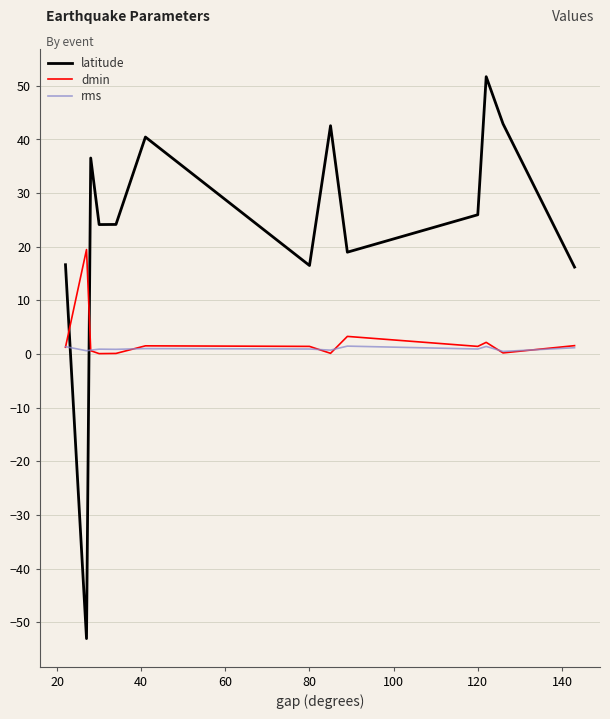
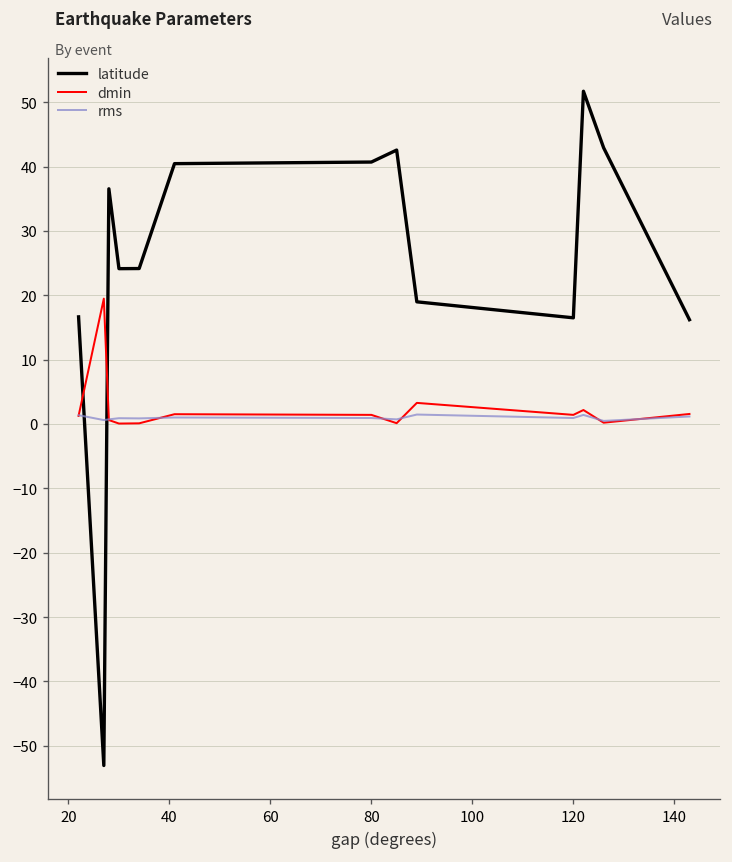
  {
    "latitude": {
-     "80": 16,
-     "120": 26
+     "80": 41,
+     "120": 16
    },
    "dmin": {
      "80": 1,
      "120": 1
    },
    "rms": {
      "80": 1,
      "120": 1
    }
  }
